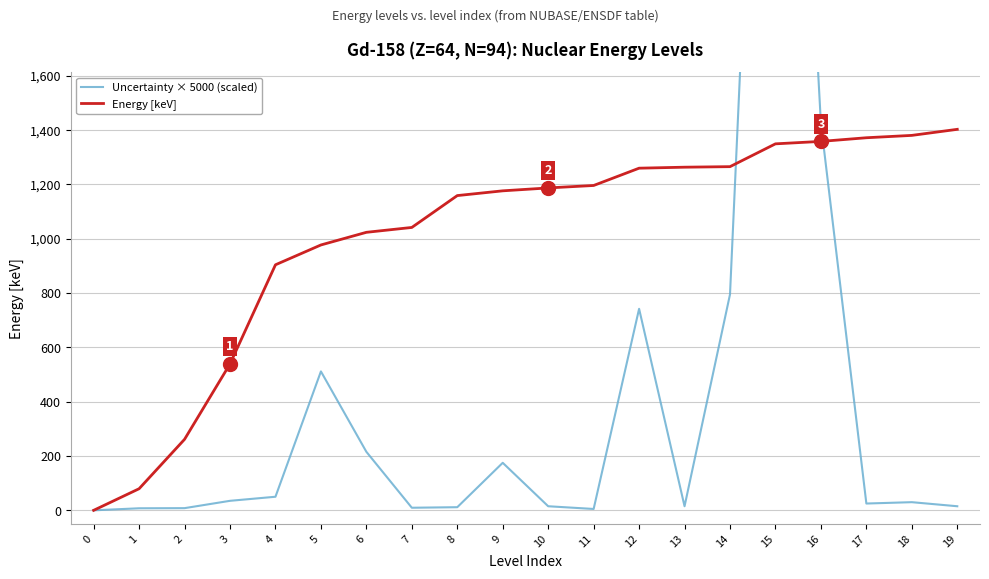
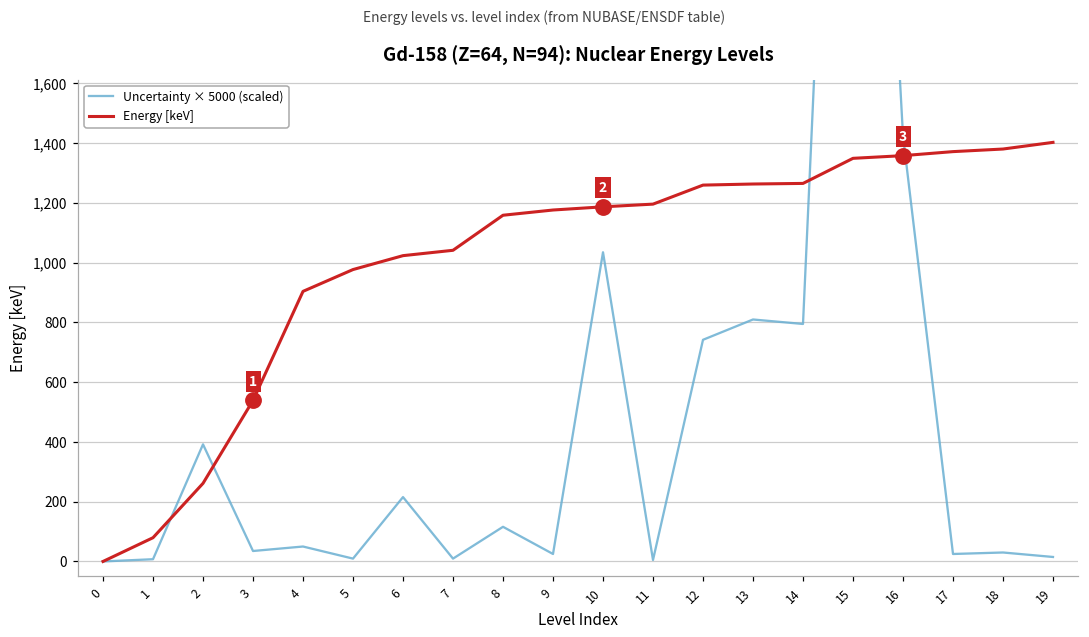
  {
    "Uncertainty × 5000 (scaled)": {
      "1": "10",
-     "2": "10",
+     "2": "390",
      "3": "40",
      "4": "50",
-     "5": "510",
+     "5": "10",
      "6": "220",
      "7": "10",
-     "8": "10",
-     "9": "180",
-     "10": "20",
+     "8": "120",
+     "9": "30",
+     "10": "1,040",
      "11": "10",
      "12": "740",
-     "13": "20",
+     "13": "810",
      "14": "800",
      "17": "30",
      "18": "30",
      "19": "20"
    }
  }
